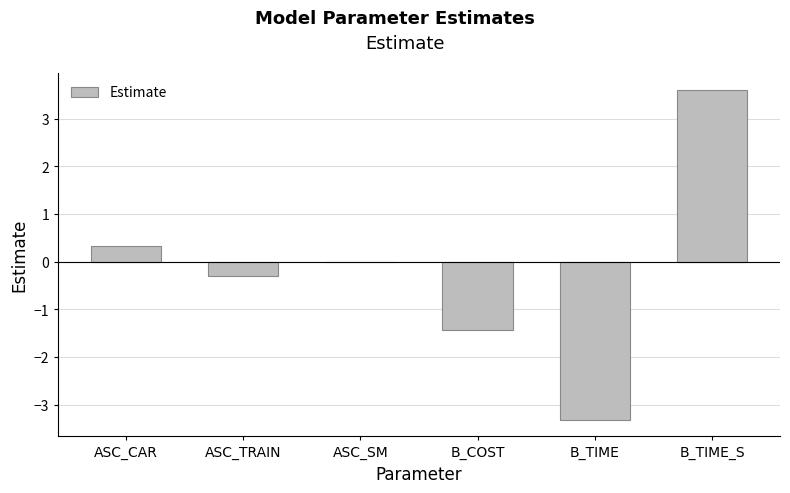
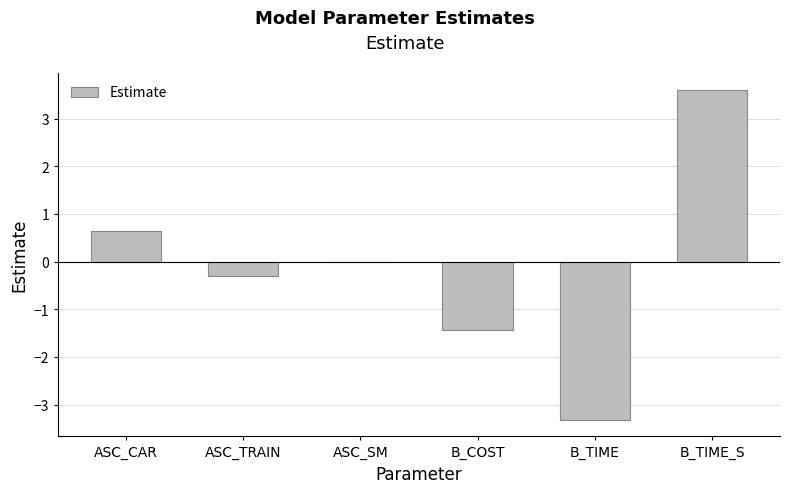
  {
-   "ASC_CAR": 0.3,
+   "ASC_CAR": 0.6,
    "ASC_TRAIN": -0.3,
    "ASC_SM": 0.0,
    "B_COST": -1.4,
    "B_TIME": -3.3,
    "B_TIME_S": 3.6
  }
